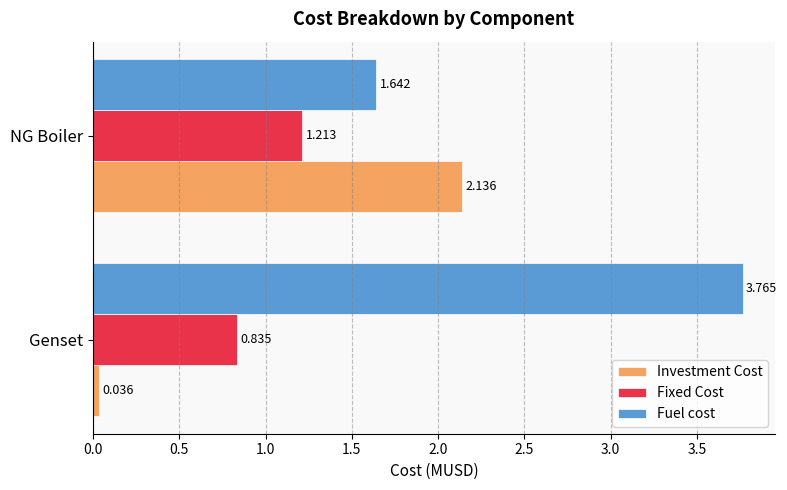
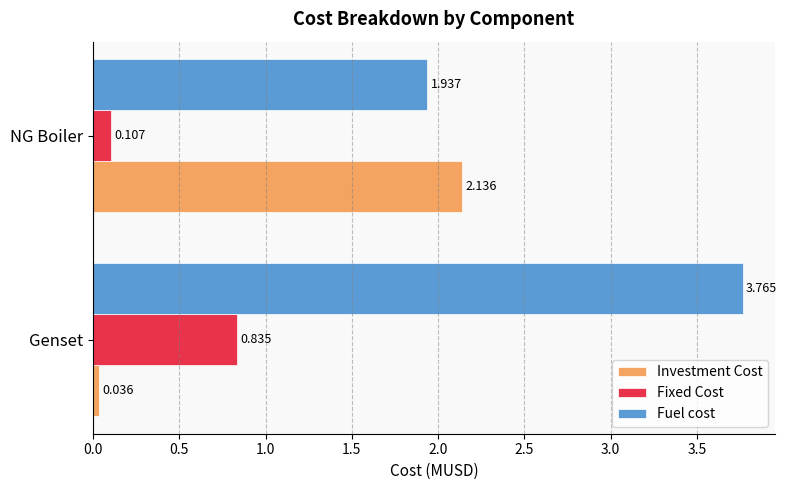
  {
    "Investment Cost": {
      "NG Boiler": 2.136,
      "Genset": 0.036
    },
    "Fixed Cost": {
-     "NG Boiler": 1.213,
+     "NG Boiler": 0.107,
      "Genset": 0.835
    },
    "Fuel cost": {
-     "NG Boiler": 1.642,
+     "NG Boiler": 1.937,
      "Genset": 3.765
    }
  }
